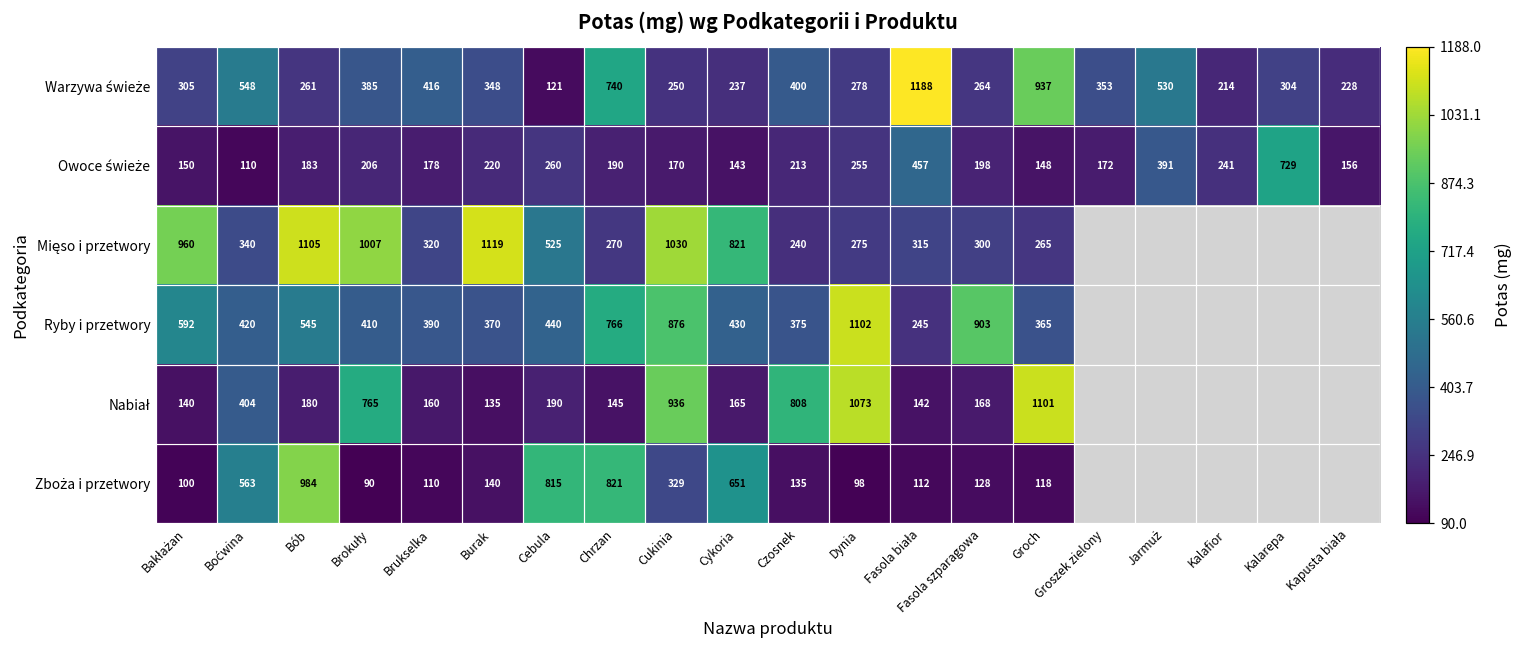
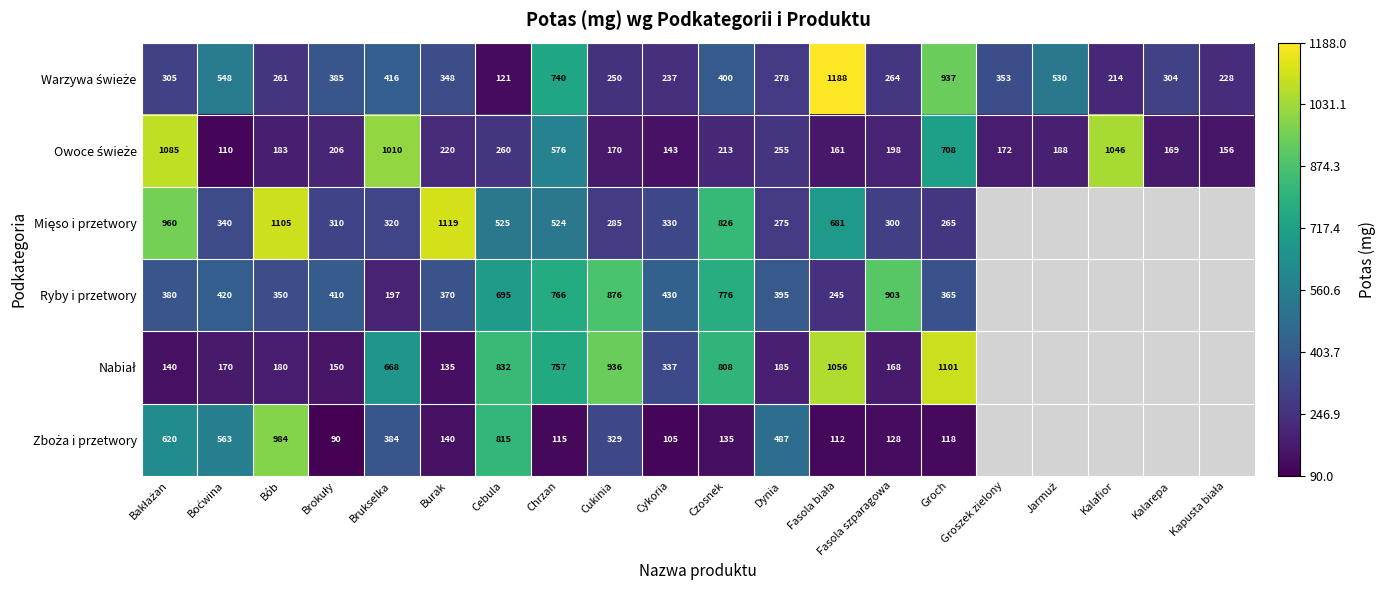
  {
    "Warzywa świeże": {
      "Bakłażan": 305,
      "Boćwina": 548,
      "Bób": 261,
      "Brokuły": 385,
      "Brukselka": 416,
      "Burak": 348,
      "Cebula": 121,
      "Chrzan": 740,
      "Cukinia": 250,
      "Cykoria": 237,
      "Czosnek": 400,
      "Dynia": 278,
      "Fasola biała": 1188,
      "Fasola szparagowa": 264,
      "Groch": 937,
      "Groszek zielony": 353,
      "Jarmuż": 530,
      "Kalafior": 214,
      "Kalarepa": 304,
      "Kapusta biała": 228
    },
    "Owoce świeże": {
-     "Bakłażan": 150,
+     "Bakłażan": 1085,
      "Boćwina": 110,
      "Bób": 183,
      "Brokuły": 206,
-     "Brukselka": 178,
+     "Brukselka": 1010,
      "Burak": 220,
      "Cebula": 260,
-     "Chrzan": 190,
+     "Chrzan": 576,
      "Cukinia": 170,
      "Cykoria": 143,
      "Czosnek": 213,
      "Dynia": 255,
-     "Fasola biała": 457,
+     "Fasola biała": 161,
      "Fasola szparagowa": 198,
-     "Groch": 148,
+     "Groch": 708,
      "Groszek zielony": 172,
-     "Jarmuż": 391,
-     "Kalafior": 241,
-     "Kalarepa": 729,
+     "Jarmuż": 188,
+     "Kalafior": 1046,
+     "Kalarepa": 169,
      "Kapusta biała": 156
    },
    "Mięso i przetwory": {
      "Bakłażan": 960,
      "Boćwina": 340,
      "Bób": 1105,
-     "Brokuły": 1007,
+     "Brokuły": 310,
      "Brukselka": 320,
      "Burak": 1119,
      "Cebula": 525,
-     "Chrzan": 270,
-     "Cukinia": 1030,
-     "Cykoria": 821,
-     "Czosnek": 240,
+     "Chrzan": 524,
+     "Cukinia": 285,
+     "Cykoria": 330,
+     "Czosnek": 826,
      "Dynia": 275,
-     "Fasola biała": 315,
+     "Fasola biała": 681,
      "Fasola szparagowa": 300,
      "Groch": 265
    },
    "Ryby i przetwory": {
-     "Bakłażan": 592,
+     "Bakłażan": 380,
      "Boćwina": 420,
-     "Bób": 545,
+     "Bób": 350,
      "Brokuły": 410,
-     "Brukselka": 390,
+     "Brukselka": 197,
      "Burak": 370,
-     "Cebula": 440,
+     "Cebula": 695,
      "Chrzan": 766,
      "Cukinia": 876,
      "Cykoria": 430,
-     "Czosnek": 375,
-     "Dynia": 1102,
+     "Czosnek": 776,
+     "Dynia": 395,
      "Fasola biała": 245,
      "Fasola szparagowa": 903,
      "Groch": 365
    },
    "Nabiał": {
      "Bakłażan": 140,
-     "Boćwina": 404,
+     "Boćwina": 170,
      "Bób": 180,
-     "Brokuły": 765,
-     "Brukselka": 160,
+     "Brokuły": 150,
+     "Brukselka": 668,
      "Burak": 135,
-     "Cebula": 190,
-     "Chrzan": 145,
+     "Cebula": 832,
+     "Chrzan": 757,
      "Cukinia": 936,
-     "Cykoria": 165,
+     "Cykoria": 337,
      "Czosnek": 808,
-     "Dynia": 1073,
-     "Fasola biała": 142,
+     "Dynia": 185,
+     "Fasola biała": 1056,
      "Fasola szparagowa": 168,
      "Groch": 1101
    },
    "Zboża i przetwory": {
-     "Bakłażan": 100,
+     "Bakłażan": 620,
      "Boćwina": 563,
      "Bób": 984,
      "Brokuły": 90,
-     "Brukselka": 110,
+     "Brukselka": 384,
      "Burak": 140,
      "Cebula": 815,
-     "Chrzan": 821,
+     "Chrzan": 115,
      "Cukinia": 329,
-     "Cykoria": 651,
+     "Cykoria": 105,
      "Czosnek": 135,
-     "Dynia": 98,
+     "Dynia": 487,
      "Fasola biała": 112,
      "Fasola szparagowa": 128,
      "Groch": 118
    }
  }
